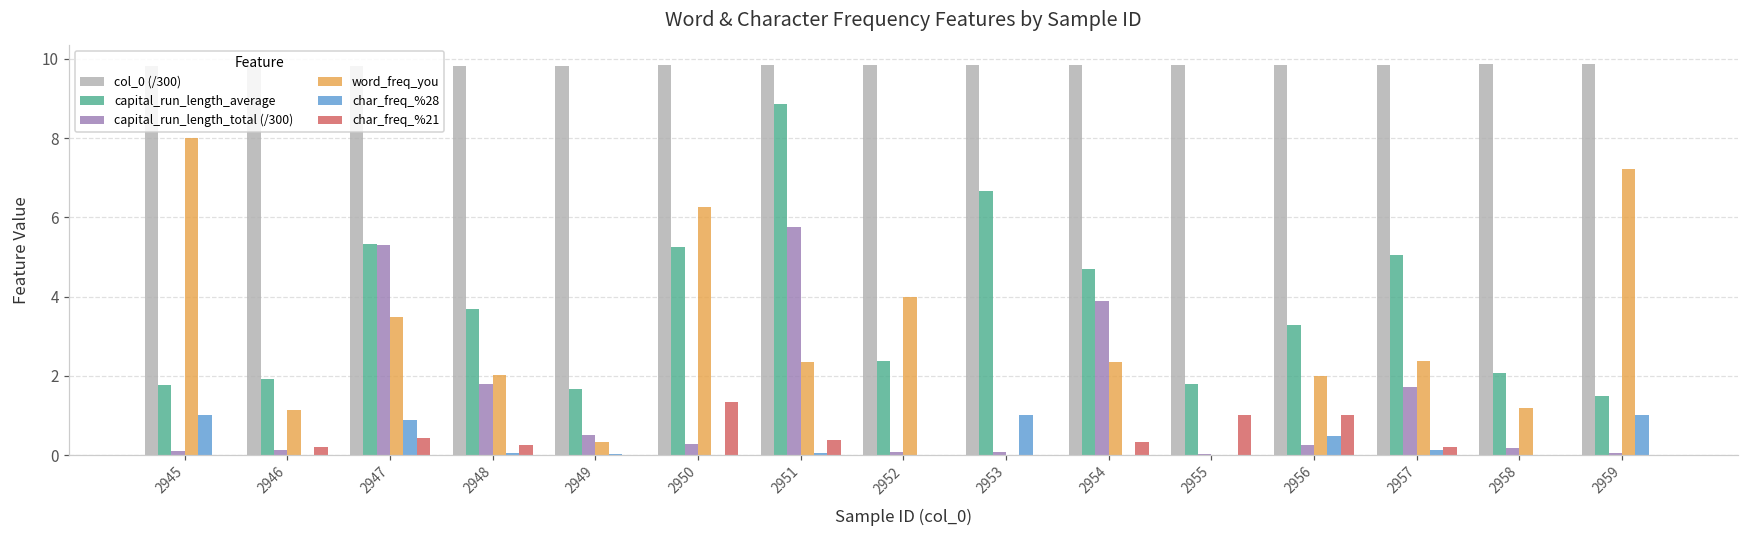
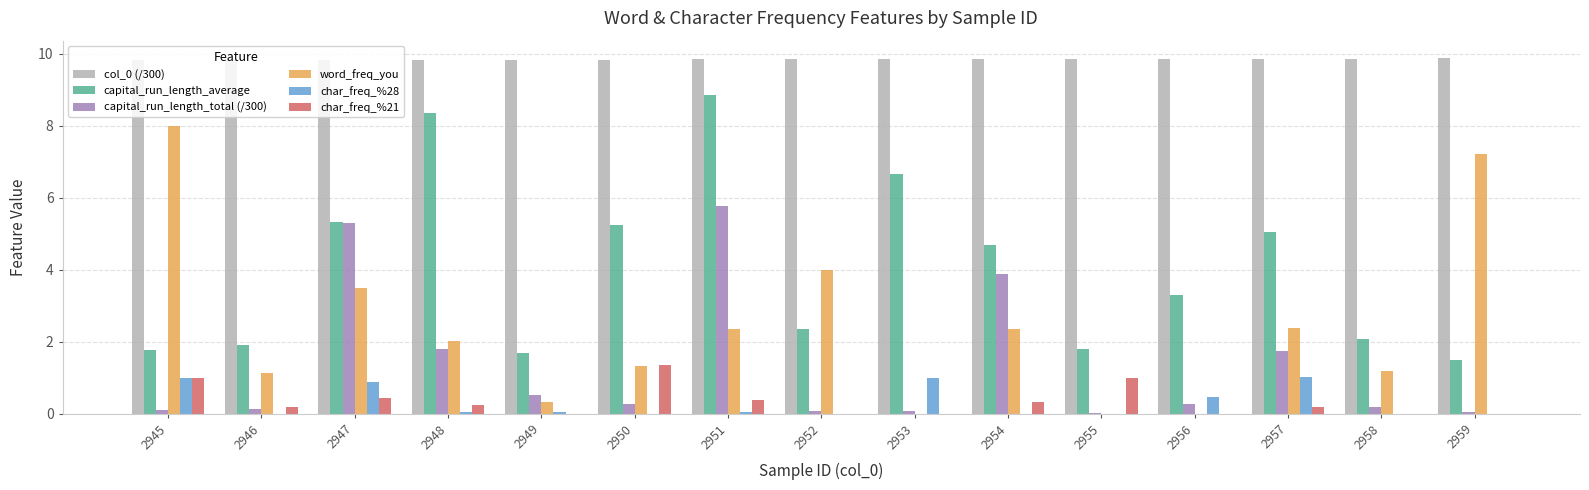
  {
    "capital_run_length_average": {
      "2945": 1.8,
      "2946": 1.9,
      "2947": 5.3,
-     "2948": 3.7,
+     "2948": 8.3,
      "2949": 1.7,
      "2950": 5.3,
      "2951": 8.9,
      "2952": 2.4,
      "2953": 6.7,
      "2954": 4.7,
      "2955": 1.8,
      "2956": 3.3,
      "2957": 5.0,
      "2958": 2.1,
      "2959": 1.5
    },
    "word_freq_you": {
      "2945": 8.0,
      "2946": 1.1,
      "2947": 3.5,
      "2948": 2.0,
      "2949": 0.3,
-     "2950": 6.3,
+     "2950": 1.3,
      "2951": 2.4,
      "2952": 4.0,
      "2953": 0.0,
      "2954": 2.4,
      "2955": 0.0,
-     "2956": 2,
+     "2956": 0,
      "2957": 2.4,
      "2958": 1.2,
      "2959": 7.2
    },
    "char_freq_%28": {
      "2945": 1.0,
      "2946": 0.0,
      "2947": 0.9,
      "2950": 0.0,
      "2952": 0.0,
      "2953": 1.0,
      "2954": 0.0,
      "2955": 0.0,
      "2956": 0.5,
-     "2957": 0.1,
+     "2957": 1.0,
      "2958": 0.0,
-     "2959": 1
+     "2959": 0
    },
    "char_freq_%21": {
-     "2945": 0,
+     "2945": 1,
      "2946": 0.2,
      "2947": 0.4,
      "2948": 0.2,
      "2949": 0,
      "2950": 1.3,
      "2951": 0.4,
      "2952": 0,
      "2953": 0,
      "2954": 0.3,
      "2955": 1,
-     "2956": 1,
+     "2956": 0,
      "2957": 0.2,
      "2958": 0,
      "2959": 0
    }
  }
